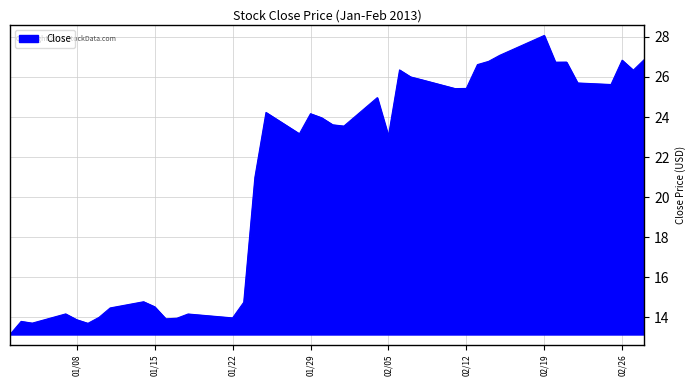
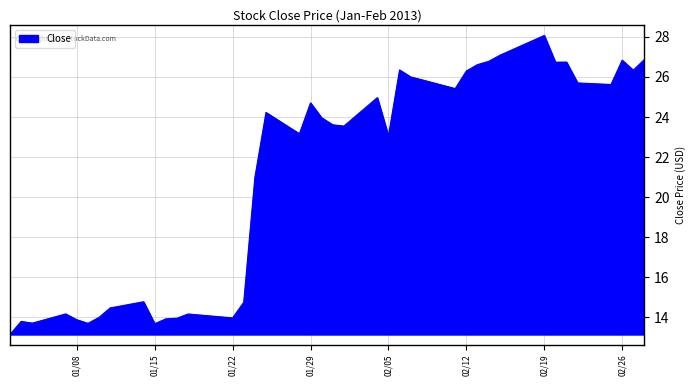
  {
    "01/08": 13.9,
-   "01/15": 14.5,
+   "01/15": 13.7,
    "01/22": 14.0,
-   "01/29": 24.2,
+   "01/29": 24.7,
    "02/05": 23.0,
-   "02/12": 25.4,
+   "02/12": 26.3,
    "02/19": 28.1,
    "02/26": 26.8
  }
